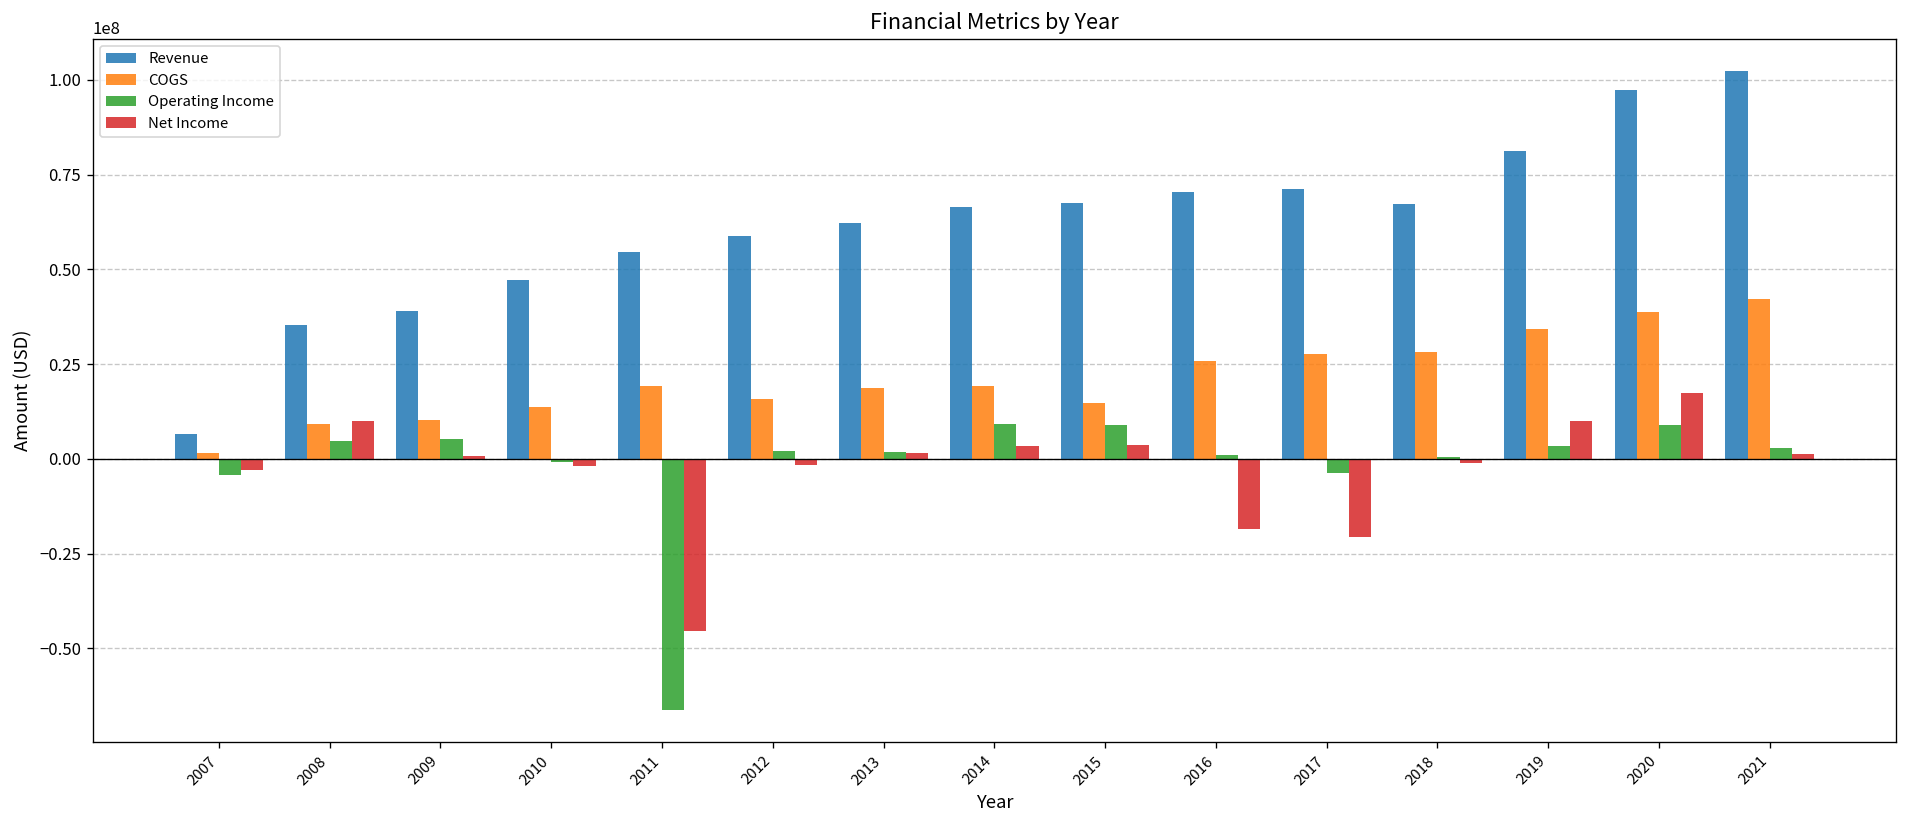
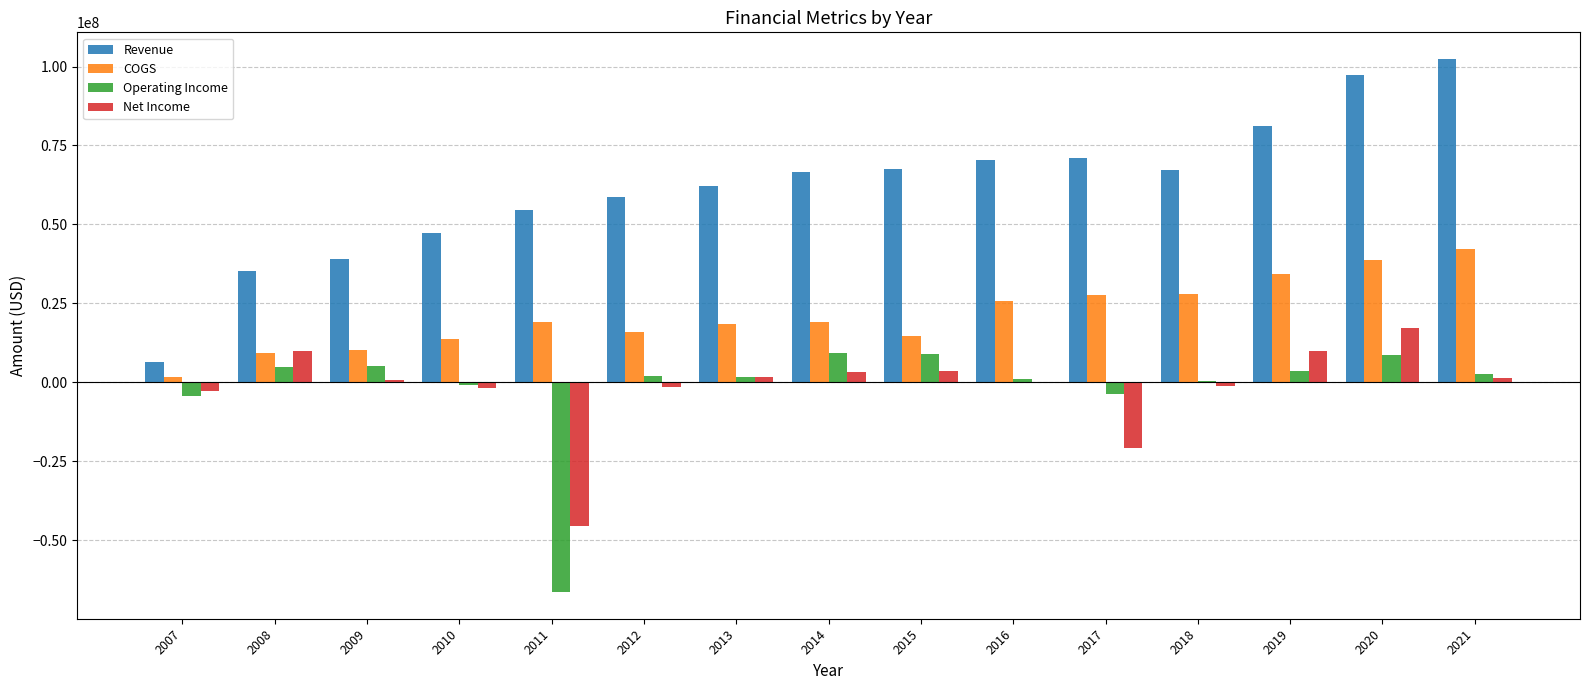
  {
    "Revenue": {
      "2007": 7000000,
      "2008": 35000000,
      "2009": 39000000,
      "2010": 47000000,
      "2011": 55000000,
      "2012": 59000000,
      "2013": 62000000,
      "2014": 66000000,
      "2015": 68000000,
      "2016": 70000000,
      "2017": 71000000,
      "2018": 67000000,
      "2019": 81000000,
      "2020": 97000000,
      "2021": 102000000
    },
    "COGS": {
      "2007": 2000000,
      "2008": 9000000,
      "2009": 10000000,
      "2010": 14000000,
      "2011": 19000000,
      "2012": 16000000,
      "2013": 19000000,
      "2014": 19000000,
      "2015": 15000000,
      "2016": 26000000,
      "2017": 28000000,
      "2018": 28000000,
      "2019": 34000000,
      "2020": 39000000,
      "2021": 42000000
    },
    "Operating Income": {
      "2007": -4000000,
      "2008": 5000000,
      "2009": 5000000,
      "2010": -1000000,
      "2011": -66000000,
      "2012": 2000000,
      "2013": 2000000,
      "2014": 9000000,
      "2015": 9000000,
      "2016": 1000000,
      "2017": -4000000,
      "2019": 4000000,
      "2020": 9000000,
      "2021": 3000000
    },
    "Net Income": {
      "2007": -3000000,
      "2008": 10000000,
      "2010": -2000000,
      "2011": -45000000,
      "2012": -1000000,
      "2013": 2000000,
      "2014": 3000000,
      "2015": 4000000,
-     "2016": -18000000,
+     "2016": 0,
      "2017": -21000000,
      "2018": -1000000,
      "2019": 10000000,
      "2020": 17000000,
      "2021": 1000000
    }
  }
